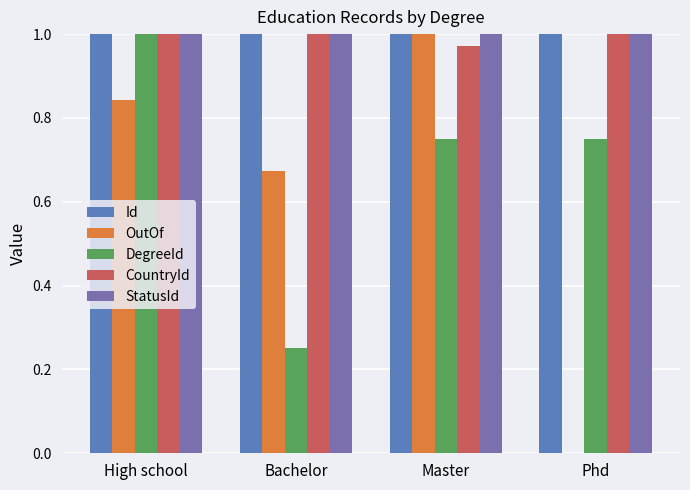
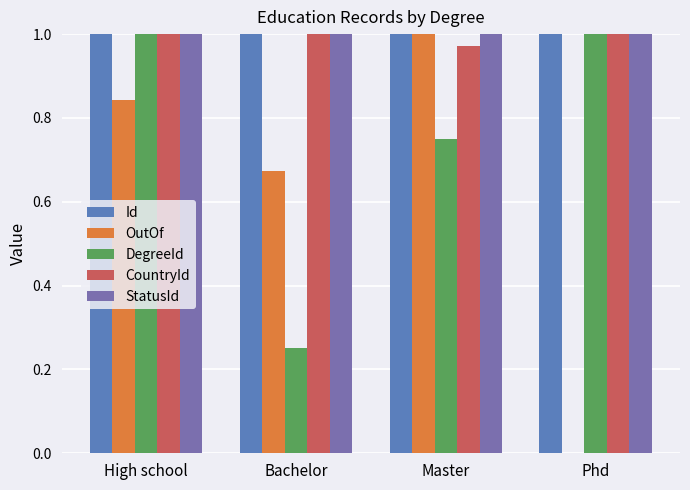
  {
    "DegreeId": {
      "High school": 1.00,
      "Bachelor": 0.25,
      "Master": 0.75,
-     "Phd": 0.75
+     "Phd": 1.00
    }
  }
